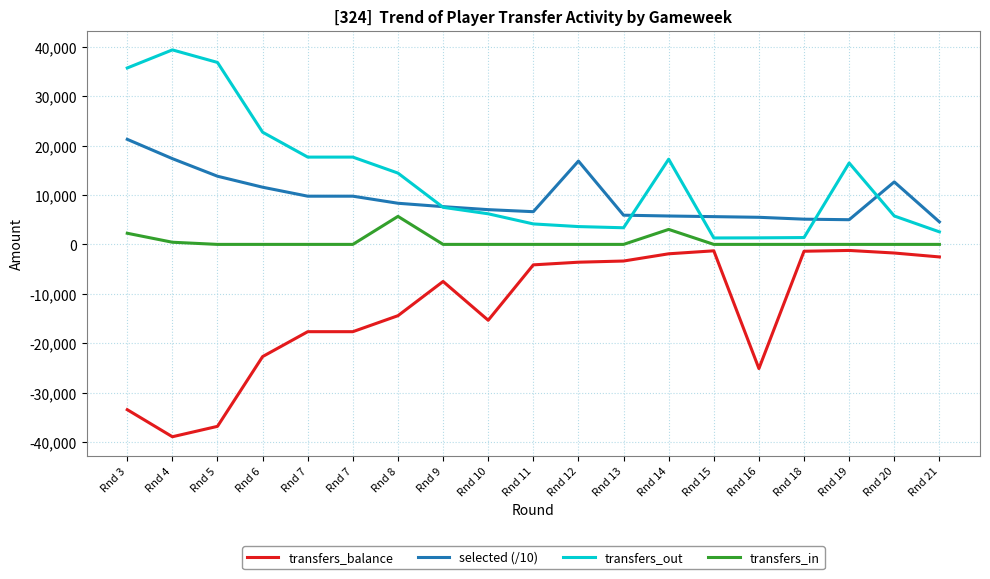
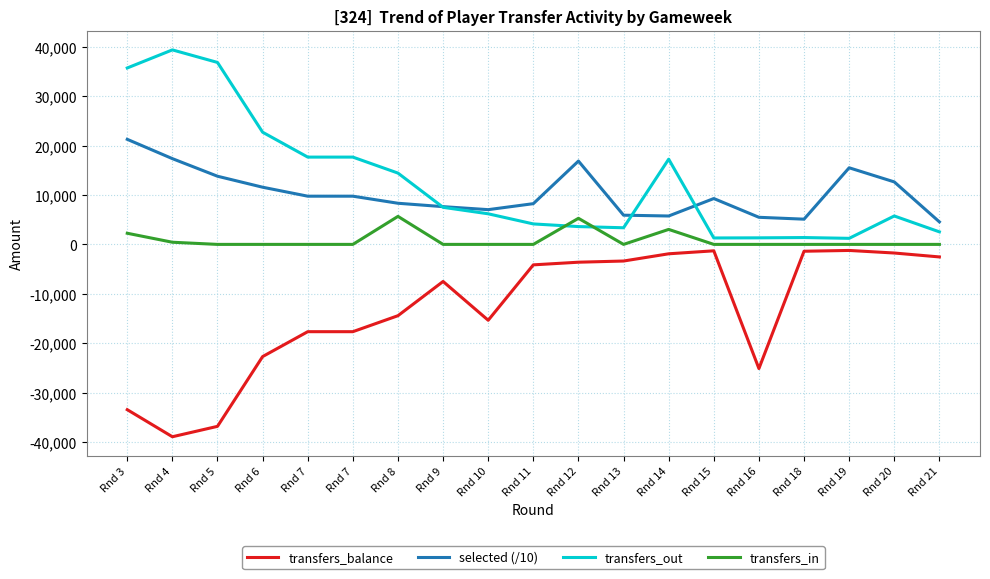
  {
    "transfers_balance": {
      "Rnd 3": "-33,000",
      "Rnd 4": "-39,000",
      "Rnd 5": "-37,000",
      "Rnd 6": "-23,000",
      "Rnd 8": "-14,000",
      "Rnd 9": "-8,000",
      "Rnd 10": "-15,000",
      "Rnd 11": "-4,000",
      "Rnd 12": "-4,000",
      "Rnd 13": "-3,000",
      "Rnd 14": "-2,000",
      "Rnd 15": "-1,000",
      "Rnd 16": "-25,000",
      "Rnd 18": "-1,000",
      "Rnd 19": "-1,000",
      "Rnd 20": "-2,000",
      "Rnd 21": "-3,000"
    },
    "selected (/10)": {
      "Rnd 3": "21,000",
      "Rnd 4": "17,000",
      "Rnd 5": "14,000",
      "Rnd 6": "12,000",
      "Rnd 8": "8,000",
      "Rnd 10": "7,000",
-     "Rnd 11": "7,000",
+     "Rnd 11": "8,000",
      "Rnd 12": "17,000",
      "Rnd 13": "6,000",
      "Rnd 14": "6,000",
-     "Rnd 15": "6,000",
+     "Rnd 15": "9,000",
      "Rnd 16": "5,000",
      "Rnd 18": "5,000",
-     "Rnd 19": "5,000",
+     "Rnd 19": "16,000",
      "Rnd 20": "13,000",
      "Rnd 21": "5,000"
    },
    "transfers_out": {
      "Rnd 3": "36,000",
      "Rnd 4": "39,000",
      "Rnd 5": "37,000",
      "Rnd 6": "23,000",
      "Rnd 8": "14,000",
      "Rnd 10": "6,000",
      "Rnd 11": "4,000",
      "Rnd 12": "4,000",
      "Rnd 13": "3,000",
      "Rnd 14": "17,000",
      "Rnd 15": "1,000",
      "Rnd 16": "1,000",
      "Rnd 18": "1,000",
-     "Rnd 19": "16,000",
+     "Rnd 19": "1,000",
      "Rnd 20": "6,000",
      "Rnd 21": "3,000"
    },
    "transfers_in": {
      "Rnd 3": "2,000",
      "Rnd 4": "0",
      "Rnd 5": "0",
      "Rnd 6": "0",
      "Rnd 8": "6,000",
      "Rnd 9": "0",
      "Rnd 10": "0",
      "Rnd 11": "0",
-     "Rnd 12": "0",
+     "Rnd 12": "5,000",
      "Rnd 13": "0",
      "Rnd 14": "3,000",
      "Rnd 15": "0",
      "Rnd 16": "0",
      "Rnd 18": "0",
      "Rnd 19": "0",
      "Rnd 20": "0",
      "Rnd 21": "0"
    }
  }
